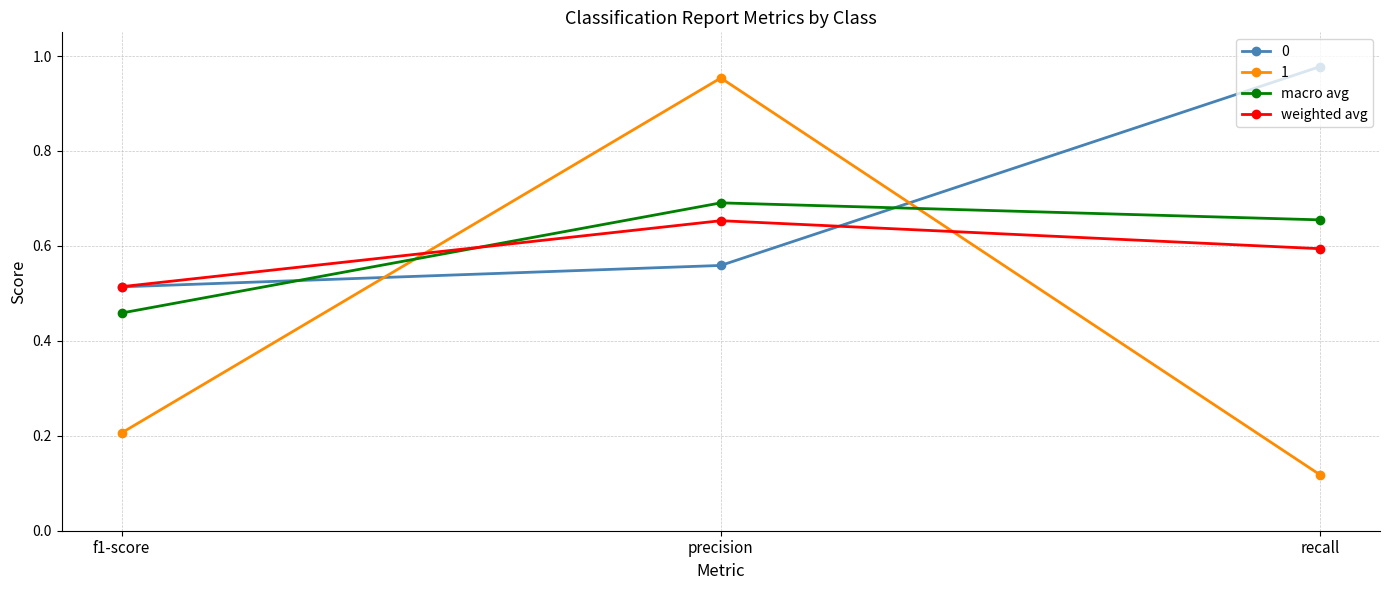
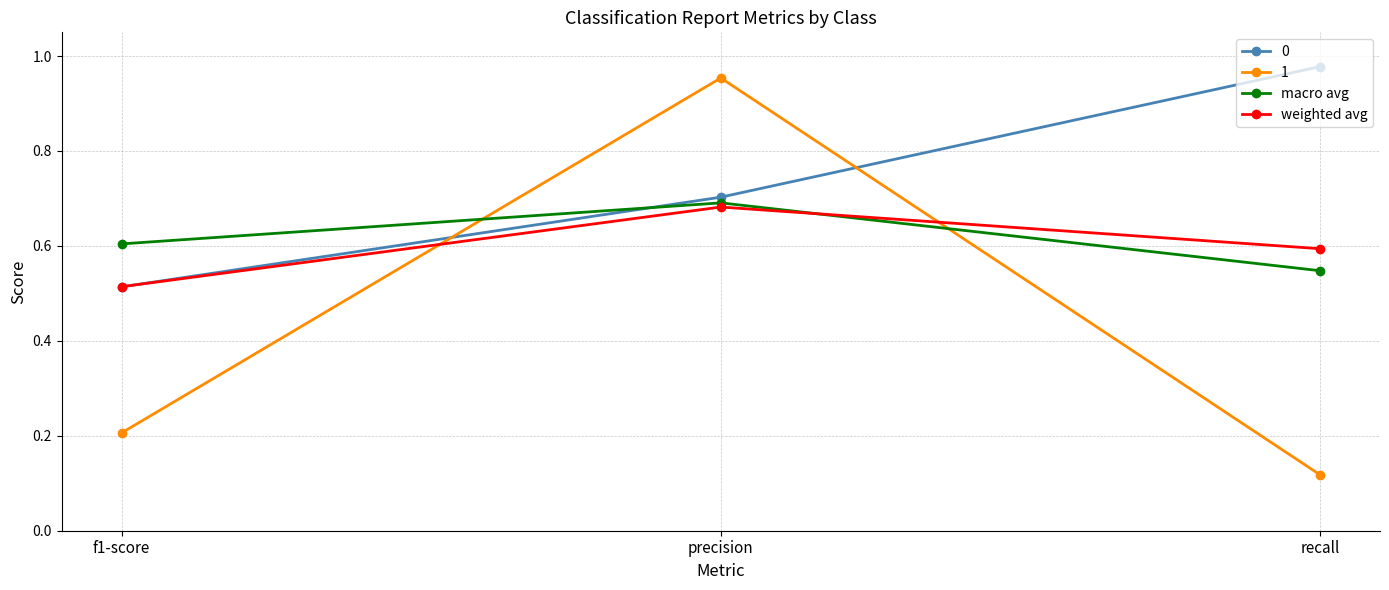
  {
    "0": {
-     "precision": 0.56
+     "precision": 0.70
    },
    "1": {
      "f1-score": 0.21,
      "precision": 0.95,
      "recall": 0.12
    },
    "macro avg": {
-     "f1-score": 0.46,
+     "f1-score": 0.60,
      "precision": 0.69,
-     "recall": 0.65
+     "recall": 0.55
    },
    "weighted avg": {
-     "precision": 0.65,
+     "precision": 0.68,
      "recall": 0.59
    }
  }
